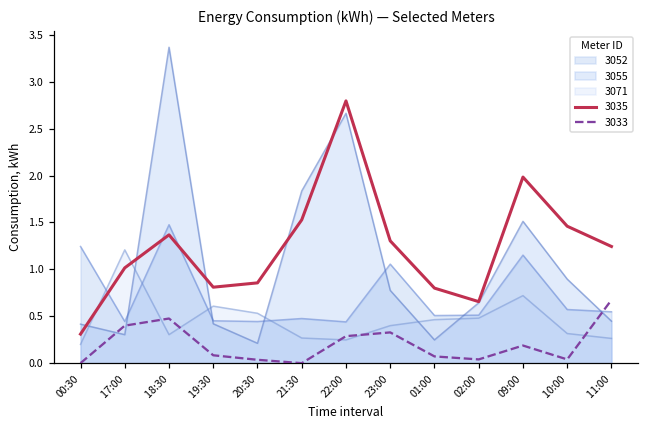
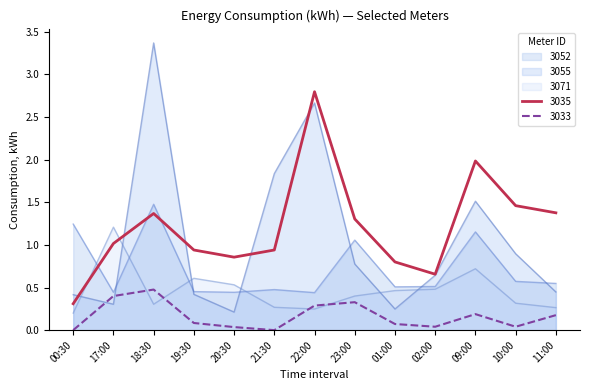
  {
    "3035": {
      "00:30": 0.3,
      "17:00": 1.0,
      "18:30": 1.4,
-     "19:30": 0.8,
+     "19:30": 0.9,
      "20:30": 0.9,
-     "21:30": 1.5,
+     "21:30": 0.9,
      "22:00": 2.8,
      "23:00": 1.3,
      "01:00": 0.8,
      "09:00": 2.0,
      "10:00": 1.5,
-     "11:00": 1.2
+     "11:00": 1.4
    },
    "3033": {
      "00:30": 0.0,
      "17:00": 0.4,
      "18:30": 0.5,
      "19:30": 0.1,
      "20:30": 0.0,
      "21:30": 0.0,
      "22:00": 0.3,
      "23:00": 0.3,
      "01:00": 0.1,
      "02:00": 0.0,
      "09:00": 0.2,
      "10:00": 0.0,
-     "11:00": 0.7
+     "11:00": 0.2
    }
  }
